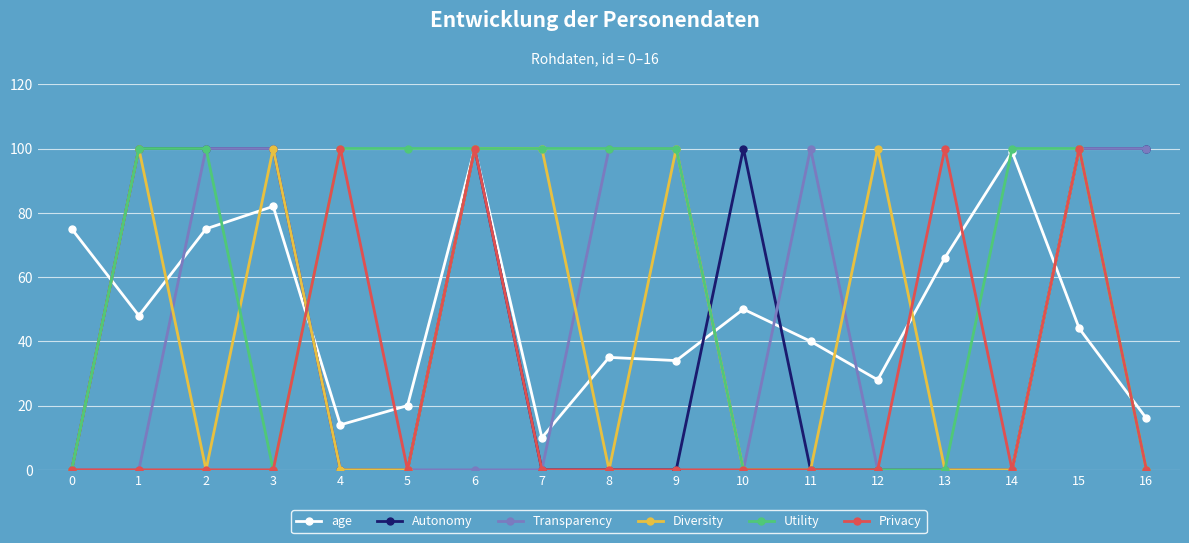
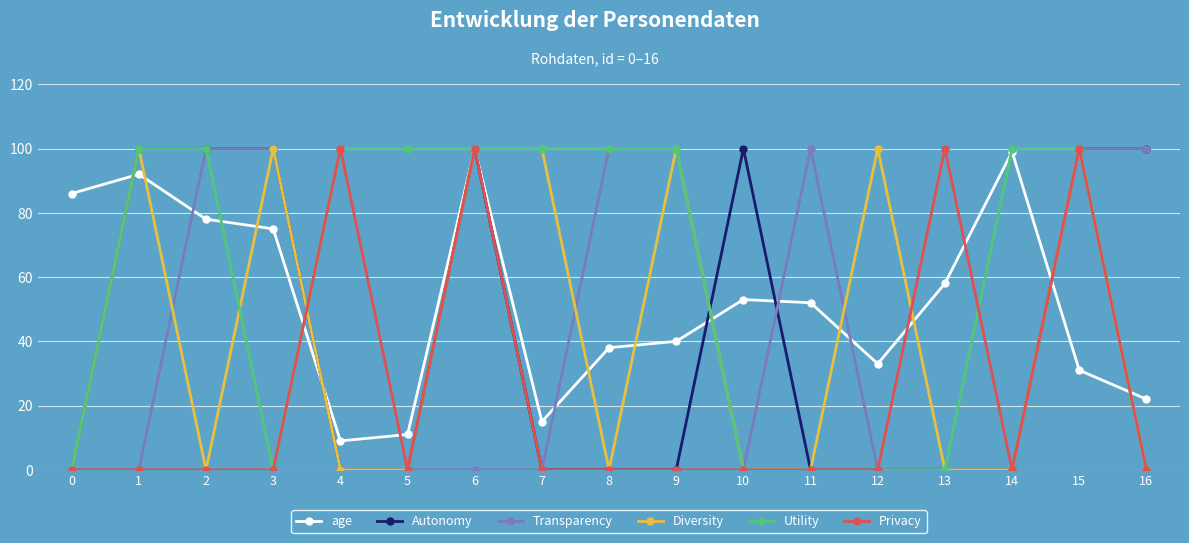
  {
    "age": {
-     "0": 75,
-     "1": 48,
-     "2": 75,
-     "3": 82,
-     "4": 14,
-     "5": 20,
-     "7": 10,
-     "8": 35,
-     "9": 34,
-     "10": 50,
-     "11": 40,
-     "12": 28,
-     "13": 66,
+     "0": 86,
+     "1": 92,
+     "2": 78,
+     "3": 75,
+     "4": 9,
+     "5": 11,
+     "7": 15,
+     "8": 38,
+     "9": 40,
+     "10": 53,
+     "11": 52,
+     "12": 33,
+     "13": 58,
      "14": 99,
-     "15": 44,
-     "16": 16
+     "15": 31,
+     "16": 22
    },
    "Autonomy": {
      "10": 100
    },
    "Transparency": {
      "6": 0,
      "11": 100
    },
    "Diversity": {
      "12": 100
    },
    "Utility": {
      "5": 100,
      "14": 100
    },
    "Privacy": {
      "13": 100
    }
  }
